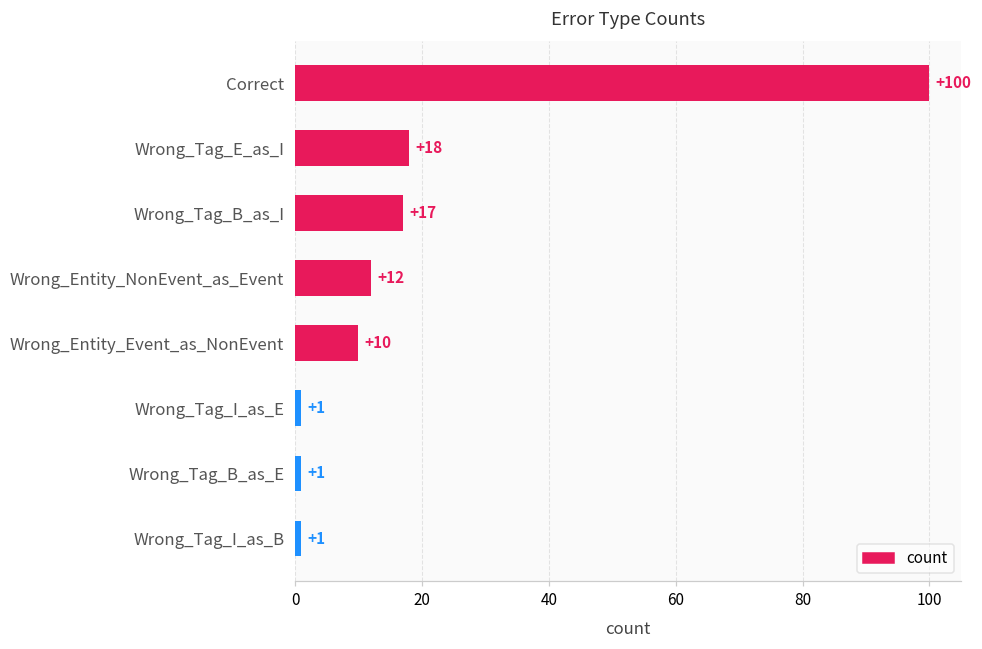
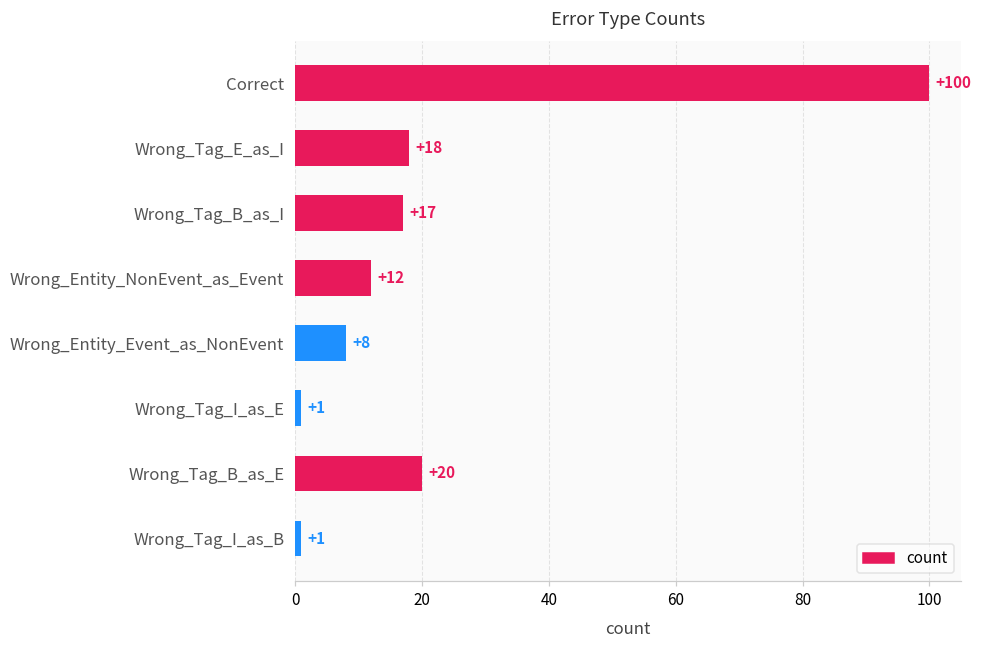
  {
    "Correct": "+100",
    "Wrong_Tag_E_as_I": "+18",
    "Wrong_Tag_B_as_I": "+17",
    "Wrong_Entity_NonEvent_as_Event": "+12",
-   "Wrong_Entity_Event_as_NonEvent": "+10",
+   "Wrong_Entity_Event_as_NonEvent": "+8",
    "Wrong_Tag_I_as_E": "+1",
-   "Wrong_Tag_B_as_E": "+1",
+   "Wrong_Tag_B_as_E": "+20",
    "Wrong_Tag_I_as_B": "+1"
  }
